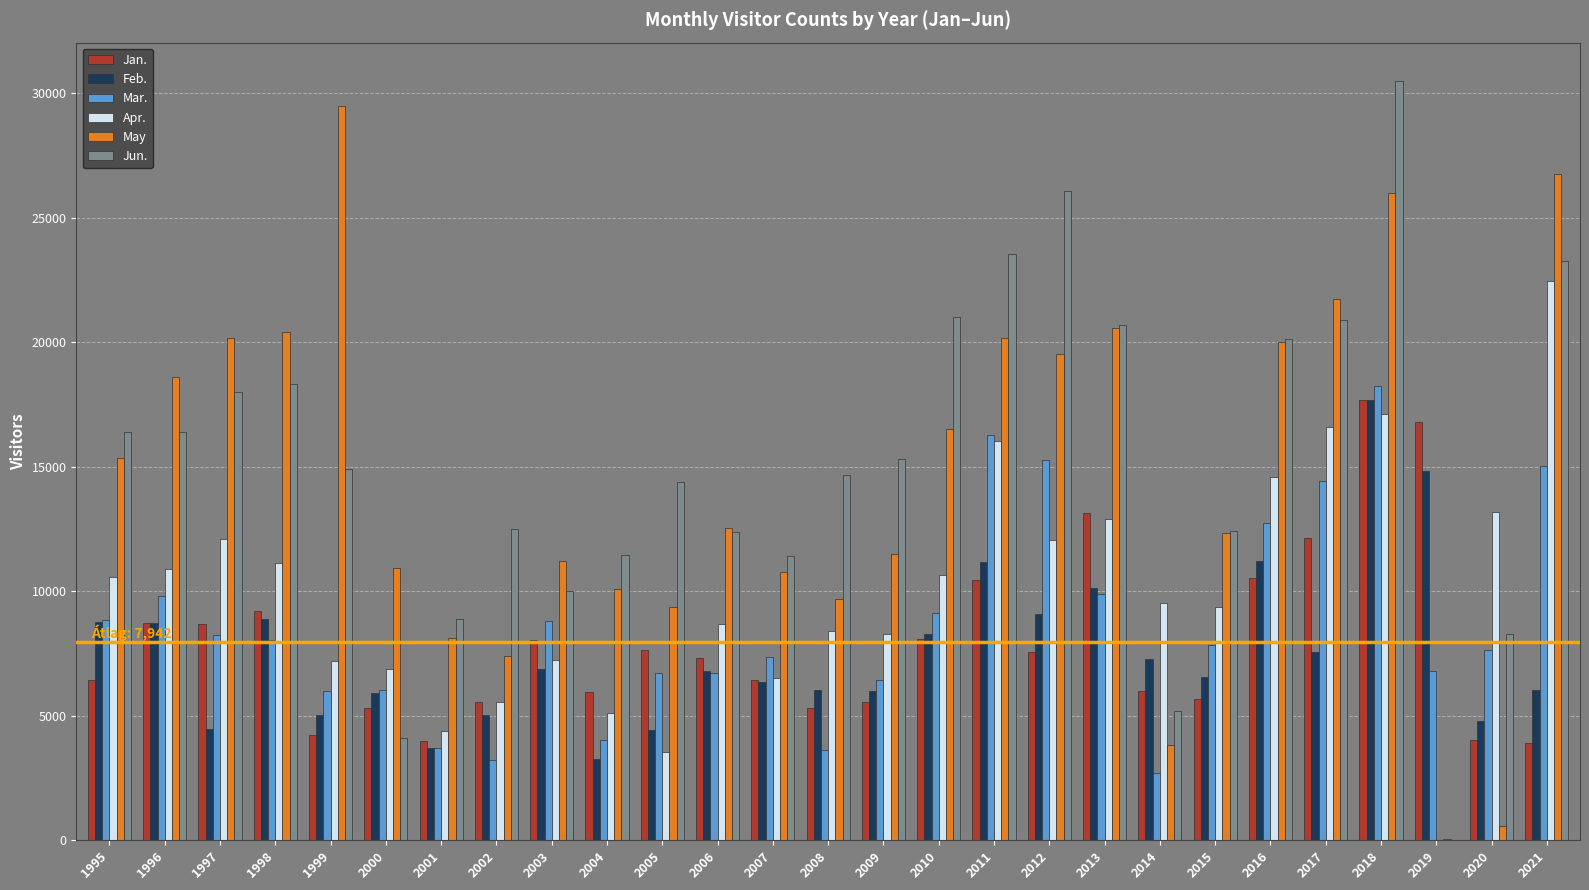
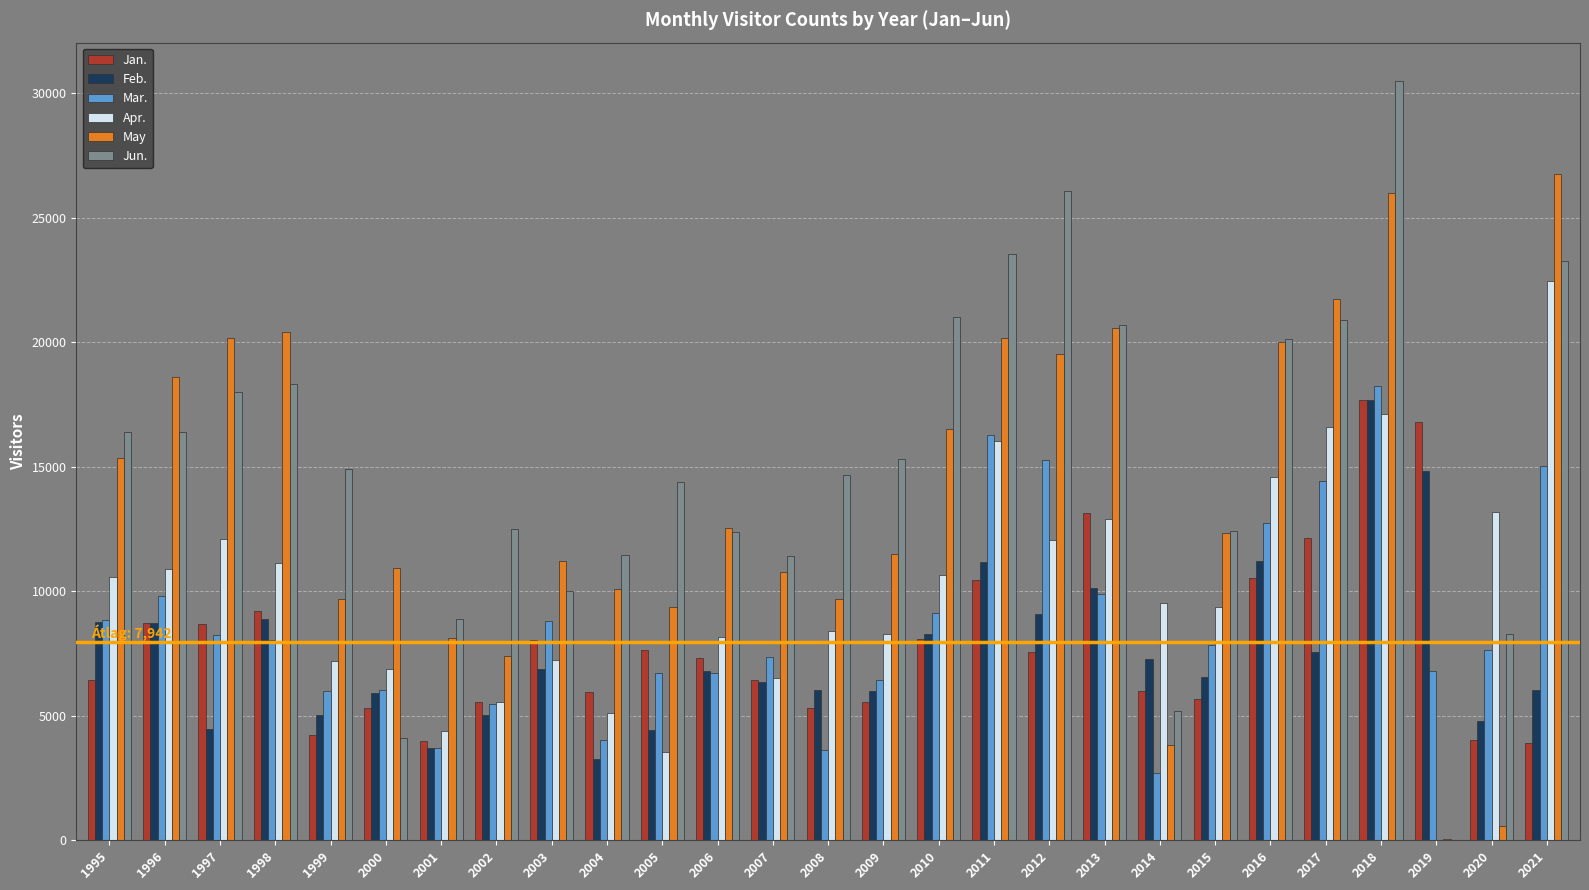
  {
    "Jan.": {
      "1995": 6400,
      "1997": 8700,
      "1998": 9200,
      "1999": 4200,
      "2000": 5300,
      "2001": 4000,
      "2002": 5600,
      "2003": 8000,
      "2004": 5900,
      "2005": 7600,
      "2006": 7300,
      "2007": 6400,
      "2008": 5300,
      "2009": 5600,
      "2010": 8100,
      "2011": 10400,
      "2012": 7600,
      "2013": 13100,
      "2014": 6000,
      "2015": 5700,
      "2016": 10500,
      "2017": 12200,
      "2018": 17700,
      "2019": 16800,
      "2020": 4000,
      "2021": 3900
    },
    "Feb.": {
      "1995": 8800,
      "1997": 4500,
      "1998": 8900,
      "1999": 5000,
      "2000": 5900,
      "2001": 3700,
      "2002": 5000,
      "2003": 6900,
      "2004": 3300,
      "2005": 4400,
      "2006": 6800,
      "2007": 6300,
      "2008": 6000,
      "2009": 6000,
      "2010": 8300,
      "2011": 11200,
      "2012": 9100,
      "2013": 10100,
      "2014": 7300,
      "2015": 6500,
      "2016": 11200,
      "2017": 7600,
      "2018": 17700,
      "2019": 14800,
      "2020": 4800,
      "2021": 6000
    },
    "Mar.": {
      "1995": 8800,
      "1996": 9800,
      "1997": 8200,
      "1998": 8100,
      "1999": 6000,
      "2000": 6000,
      "2001": 3700,
-     "2002": 3200,
+     "2002": 5500,
      "2003": 8800,
      "2004": 4000,
      "2005": 6700,
      "2006": 6700,
      "2007": 7400,
      "2008": 3600,
      "2009": 6400,
      "2010": 9100,
      "2011": 16300,
      "2012": 15300,
      "2013": 9900,
      "2014": 2700,
      "2015": 7800,
      "2016": 12700,
      "2017": 14400,
      "2018": 18300,
      "2019": 6800,
      "2020": 7700,
      "2021": 15000
    },
    "Apr.": {
      "1995": 10600,
      "1996": 10900,
      "1997": 12100,
      "1998": 11100,
      "1999": 7200,
      "2000": 6900,
      "2001": 4400,
      "2002": 5500,
      "2003": 7200,
      "2004": 5100,
      "2005": 3500,
-     "2006": 8700,
+     "2006": 8100,
      "2007": 6500,
      "2008": 8400,
      "2009": 8300,
      "2010": 10700,
      "2011": 16100,
      "2012": 12100,
      "2013": 12900,
      "2014": 9500,
      "2015": 9400,
      "2016": 14600,
      "2017": 16600,
      "2018": 17100,
      "2020": 13200,
      "2021": 22500
    },
    "May": {
      "1995": 15400,
      "1996": 18600,
      "1997": 20200,
      "1998": 20400,
-     "1999": 29500,
+     "1999": 9700,
      "2000": 10900,
      "2001": 8100,
      "2002": 7400,
      "2003": 11200,
      "2004": 10100,
      "2005": 9400,
      "2006": 12600,
      "2007": 10800,
      "2008": 9700,
      "2009": 11500,
      "2010": 16500,
      "2011": 20200,
      "2012": 19500,
      "2013": 20600,
      "2014": 3800,
      "2015": 12400,
      "2016": 20000,
      "2017": 21700,
      "2018": 26000,
      "2020": 600,
      "2021": 26800
    },
    "Jun.": {
      "1995": 16400,
      "1996": 16400,
      "1997": 18000,
      "1998": 18300,
      "1999": 14900,
      "2000": 4100,
      "2001": 8900,
      "2002": 12500,
      "2003": 10000,
      "2004": 11400,
      "2005": 14400,
      "2006": 12400,
      "2007": 11400,
      "2008": 14700,
      "2009": 15300,
      "2010": 21000,
      "2011": 23500,
      "2012": 26100,
      "2013": 20700,
      "2014": 5200,
      "2015": 12400,
      "2016": 20100,
      "2017": 20900,
      "2018": 30500,
      "2020": 8300,
      "2021": 23200
    }
  }
